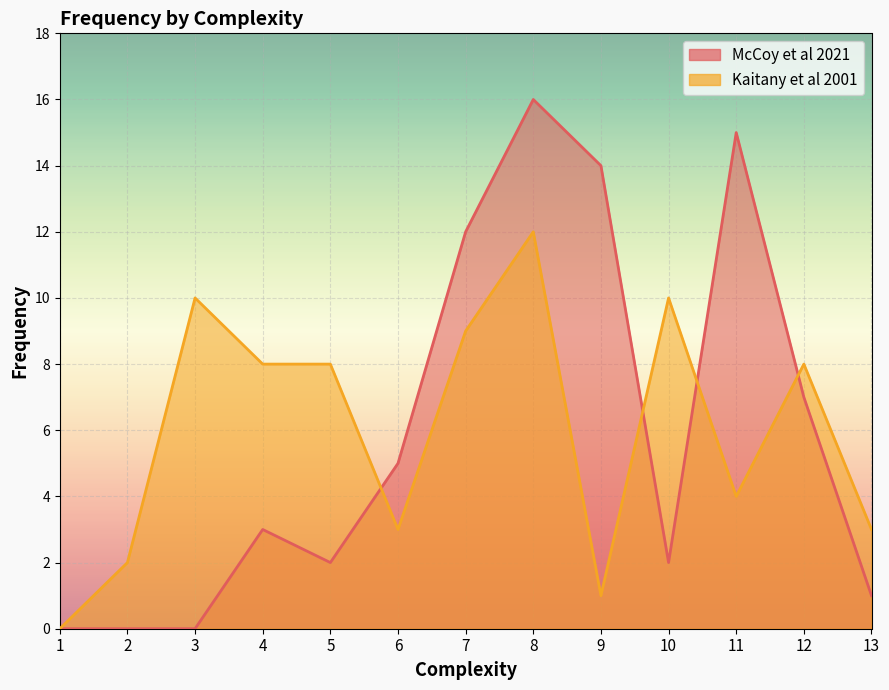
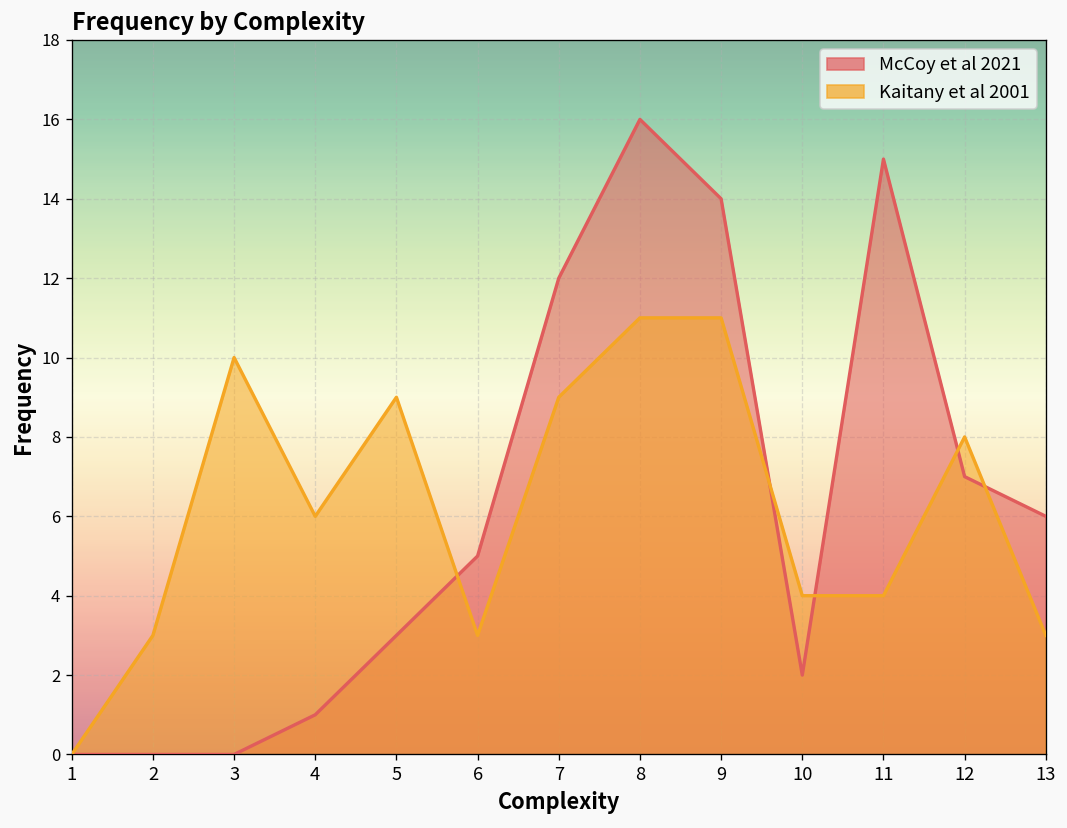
  {
    "McCoy et al 2021": {
      "2": 0,
      "3": 0,
-     "4": 3,
-     "5": 2,
+     "4": 1,
+     "5": 3,
      "6": 5,
      "7": 12,
      "8": 16,
      "9": 14,
      "10": 2,
      "11": 15,
      "12": 7,
-     "13": 1
+     "13": 6
    },
    "Kaitany et al 2001": {
-     "2": 2,
+     "2": 3,
      "3": 10,
-     "4": 8,
-     "5": 8,
+     "4": 6,
+     "5": 9,
      "6": 3,
      "7": 9,
-     "8": 12,
-     "9": 1,
-     "10": 10,
+     "8": 11,
+     "9": 11,
+     "10": 4,
      "11": 4,
      "12": 8,
      "13": 3
    }
  }
